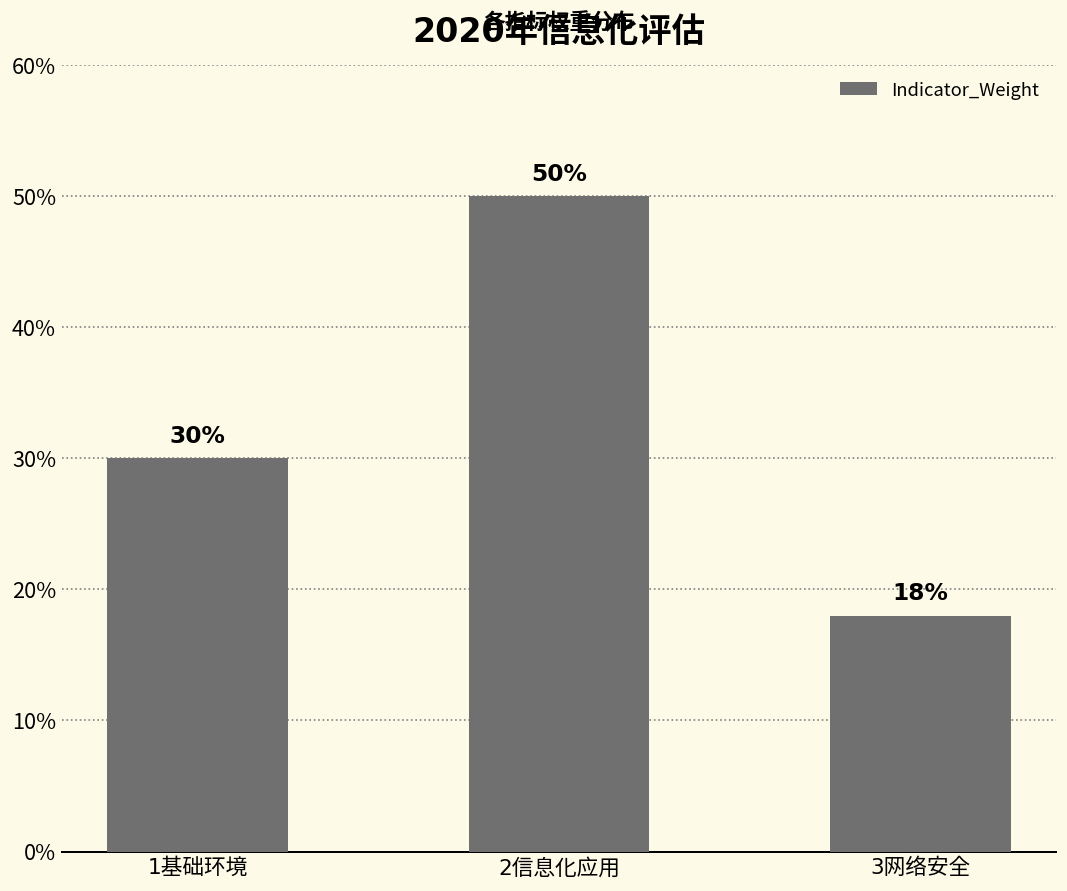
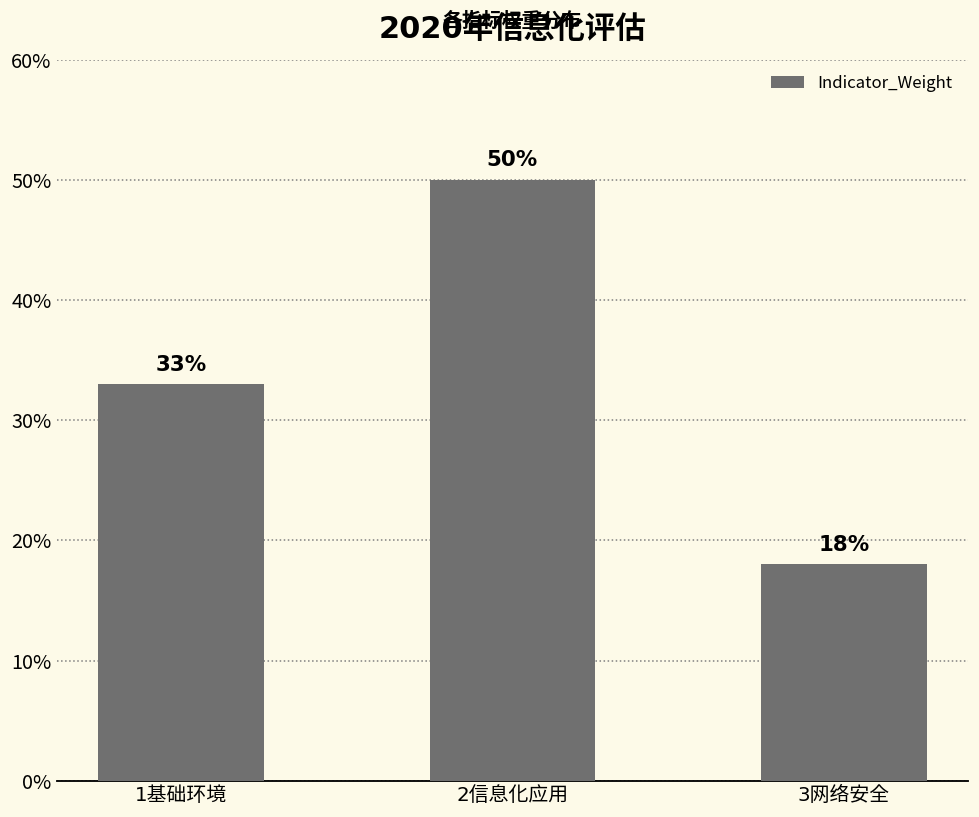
  {
-   "1基础环境": "30%",
+   "1基础环境": "33%",
    "2信息化应用": "50%",
    "3网络安全": "18%"
  }
